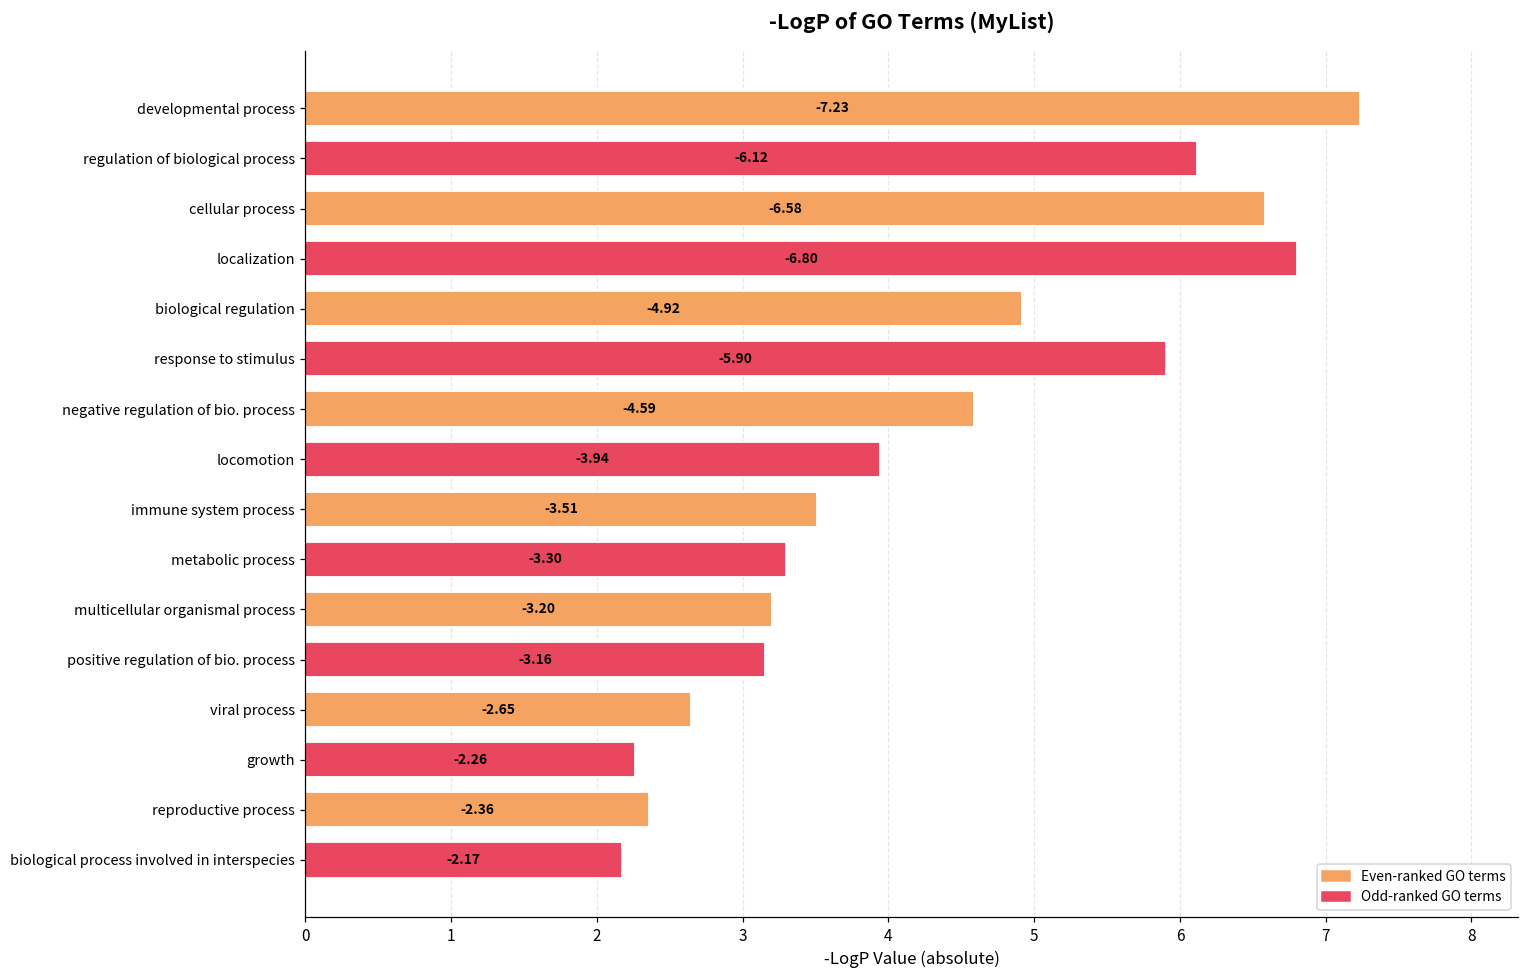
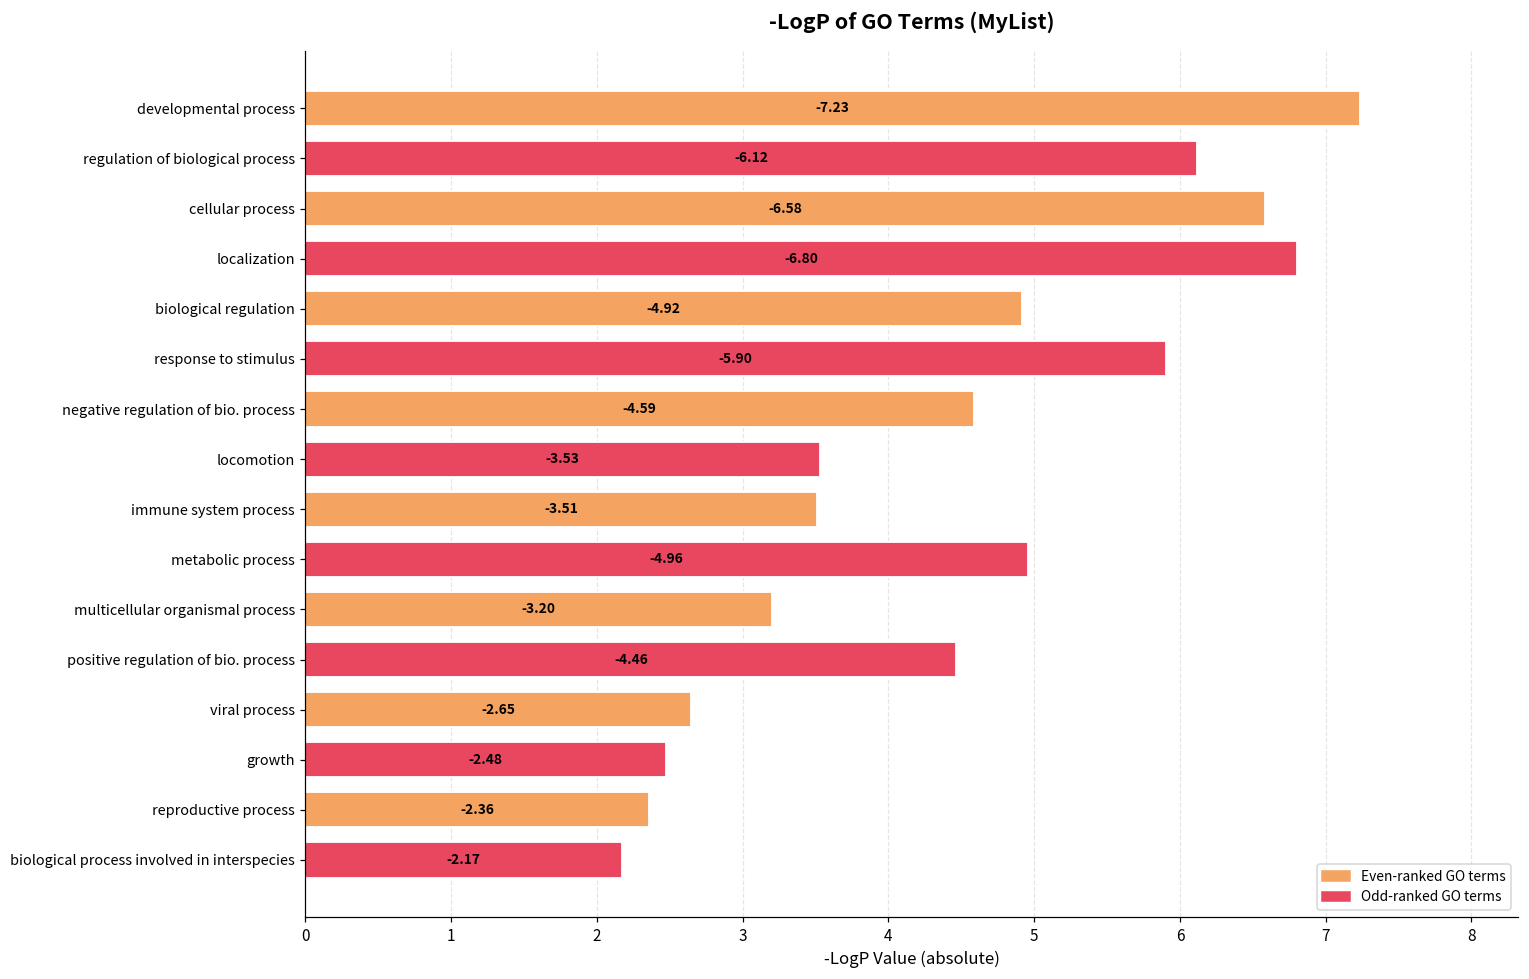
  {
-   "locomotion": -3.94,
-   "metabolic process": -3.30,
-   "positive regulation of bio. process": -3.16,
-   "growth": -2.26
+   "locomotion": -3.53,
+   "metabolic process": -4.96,
+   "positive regulation of bio. process": -4.46,
+   "growth": -2.48
  }
